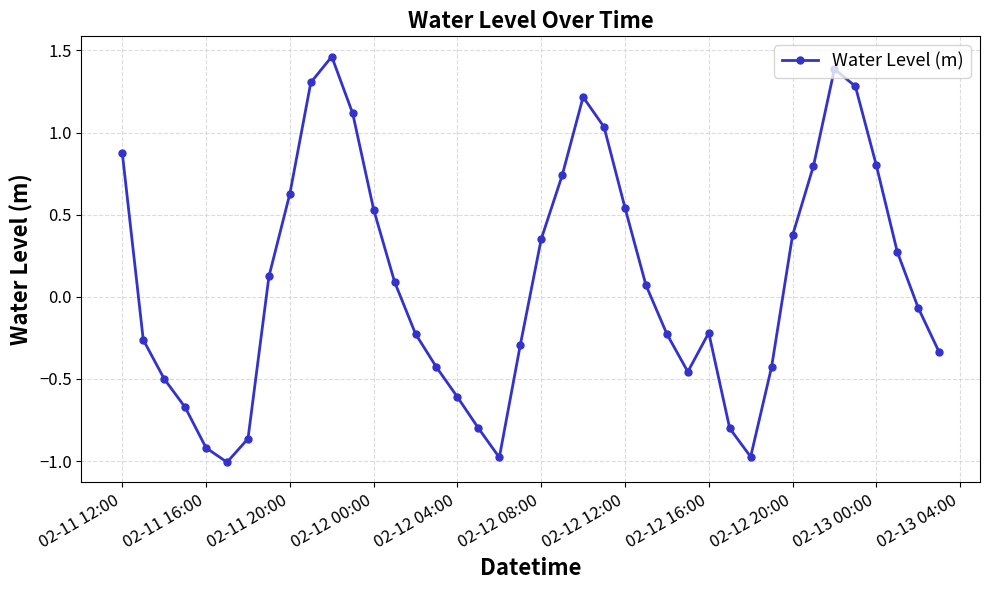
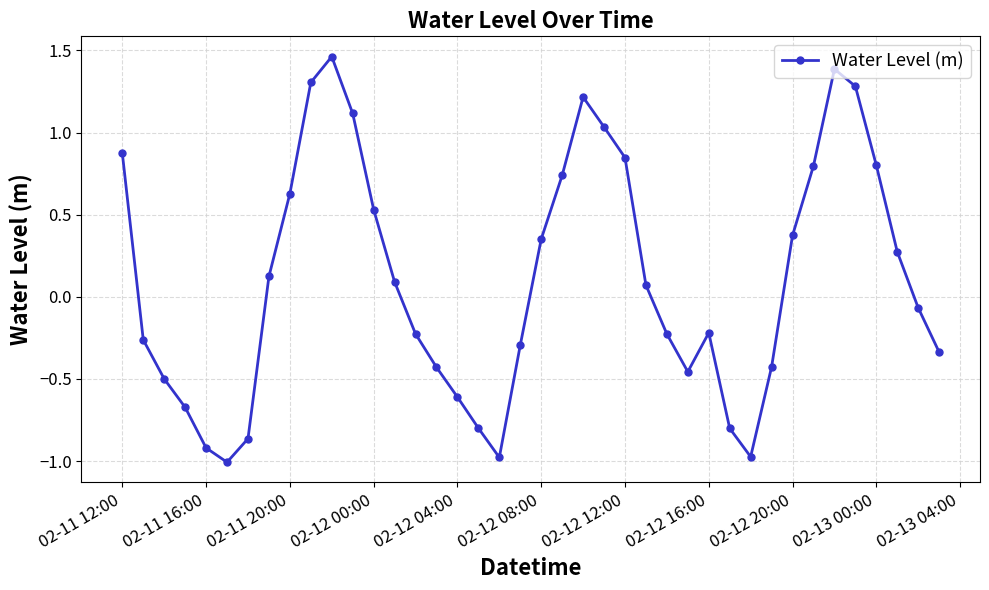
  {
    "02-11 12:00": 0.87,
    "02-11 16:00": -0.92,
    "02-11 20:00": 0.63,
    "02-12 00:00": 0.53,
    "02-12 04:00": -0.61,
    "02-12 08:00": 0.35,
-   "02-12 12:00": 0.54,
+   "02-12 12:00": 0.85,
    "02-12 16:00": -0.22,
    "02-12 20:00": 0.37,
    "02-13 00:00": 0.80
  }
